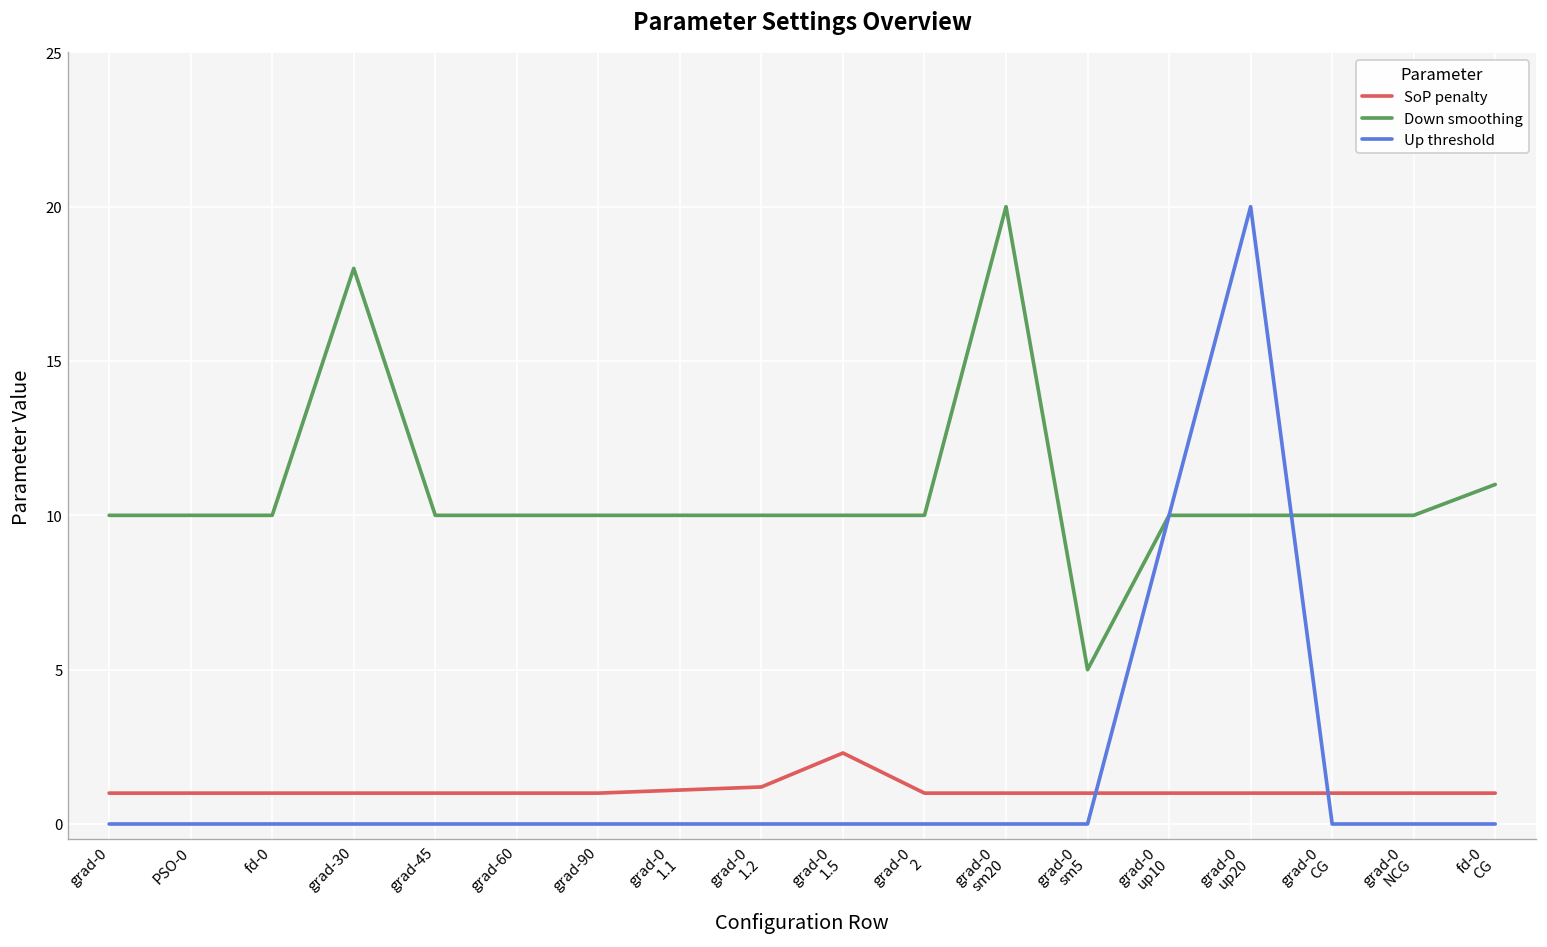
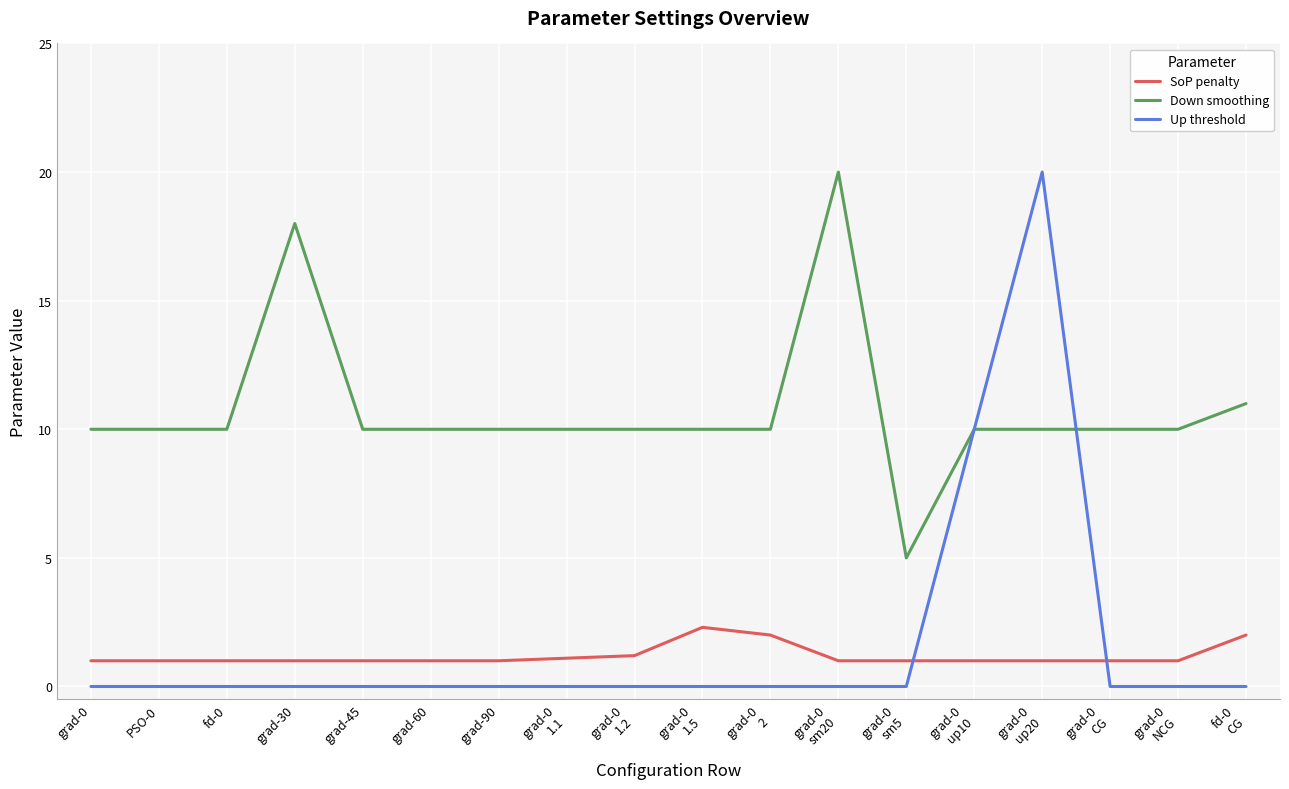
  {
    "SoP penalty": {
      "grad-0": 1,
      "PSO-0": 1,
      "fd-0": 1,
      "grad-30": 1,
      "grad-45": 1,
      "grad-60": 1,
      "grad-90": 1,
      "grad-0 1.1": 1.1,
      "grad-0 1.2": 1.2,
      "grad-0 1.5": 2.3,
-     "grad-0 2": 1,
+     "grad-0 2": 2,
      "grad-0 sm20": 1,
      "grad-0 sm5": 1,
      "grad-0 up10": 1,
      "grad-0 up20": 1,
      "grad-0 CG": 1,
      "grad-0 NCG": 1,
-     "fd-0 CG": 1
+     "fd-0 CG": 2
    },
    "Down smoothing": {
      "grad-0": 10,
      "PSO-0": 10,
      "fd-0": 10,
      "grad-30": 18,
      "grad-45": 10,
      "grad-60": 10,
      "grad-90": 10,
      "grad-0 1.1": 10,
      "grad-0 1.2": 10,
      "grad-0 1.5": 10,
      "grad-0 2": 10,
      "grad-0 sm20": 20,
      "grad-0 sm5": 5,
      "grad-0 up20": 10,
      "grad-0 CG": 10,
      "grad-0 NCG": 10,
      "fd-0 CG": 11
    },
    "Up threshold": {
      "grad-0": 0,
      "PSO-0": 0,
      "fd-0": 0,
      "grad-30": 0,
      "grad-45": 0,
      "grad-60": 0,
      "grad-90": 0,
      "grad-0 1.1": 0,
      "grad-0 1.2": 0,
      "grad-0 1.5": 0,
      "grad-0 2": 0,
      "grad-0 sm20": 0,
      "grad-0 sm5": 0,
      "grad-0 up20": 20,
      "grad-0 CG": 0,
      "grad-0 NCG": 0,
      "fd-0 CG": 0
    }
  }
